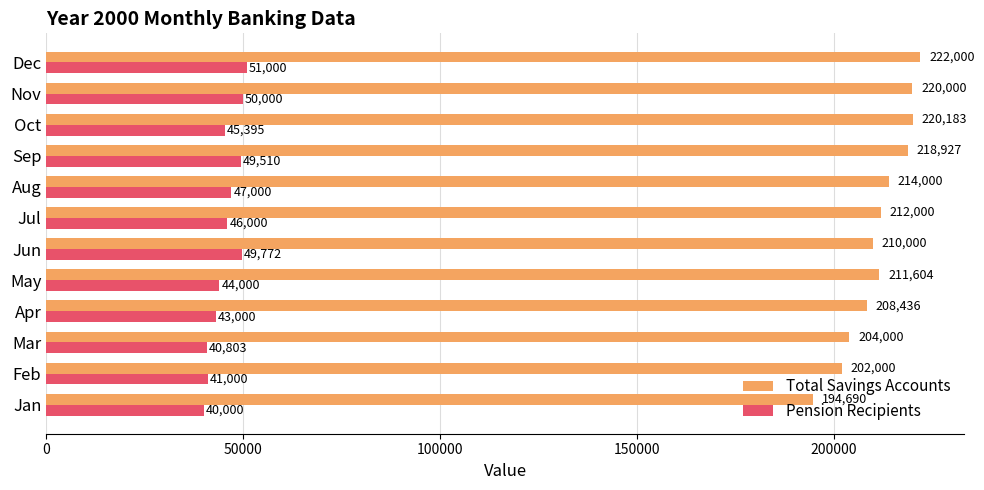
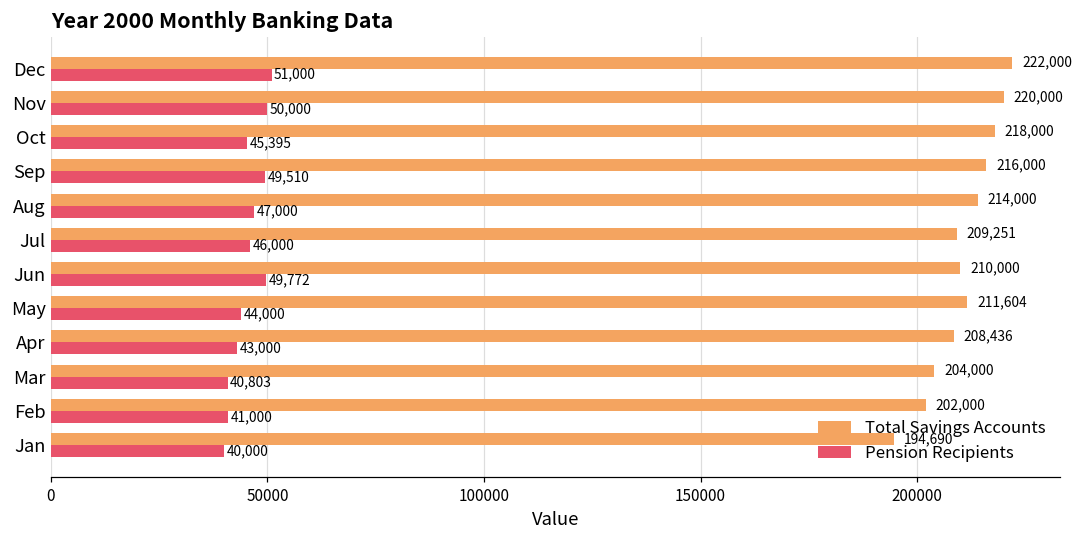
  {
    "Total Savings Accounts": {
      "Dec": "222,000",
      "Nov": "220,000",
-     "Oct": "220,183",
-     "Sep": "218,927",
+     "Oct": "218,000",
+     "Sep": "216,000",
      "Aug": "214,000",
-     "Jul": "212,000",
+     "Jul": "209,251",
      "Jun": "210,000",
      "May": "211,604",
      "Apr": "208,436",
      "Mar": "204,000",
      "Feb": "202,000",
      "Jan": "194,690"
    },
    "Pension Recipients": {
      "Dec": "51,000",
      "Nov": "50,000",
      "Oct": "45,395",
      "Sep": "49,510",
      "Aug": "47,000",
      "Jul": "46,000",
      "Jun": "49,772",
      "May": "44,000",
      "Apr": "43,000",
      "Mar": "40,803",
      "Feb": "41,000",
      "Jan": "40,000"
    }
  }
